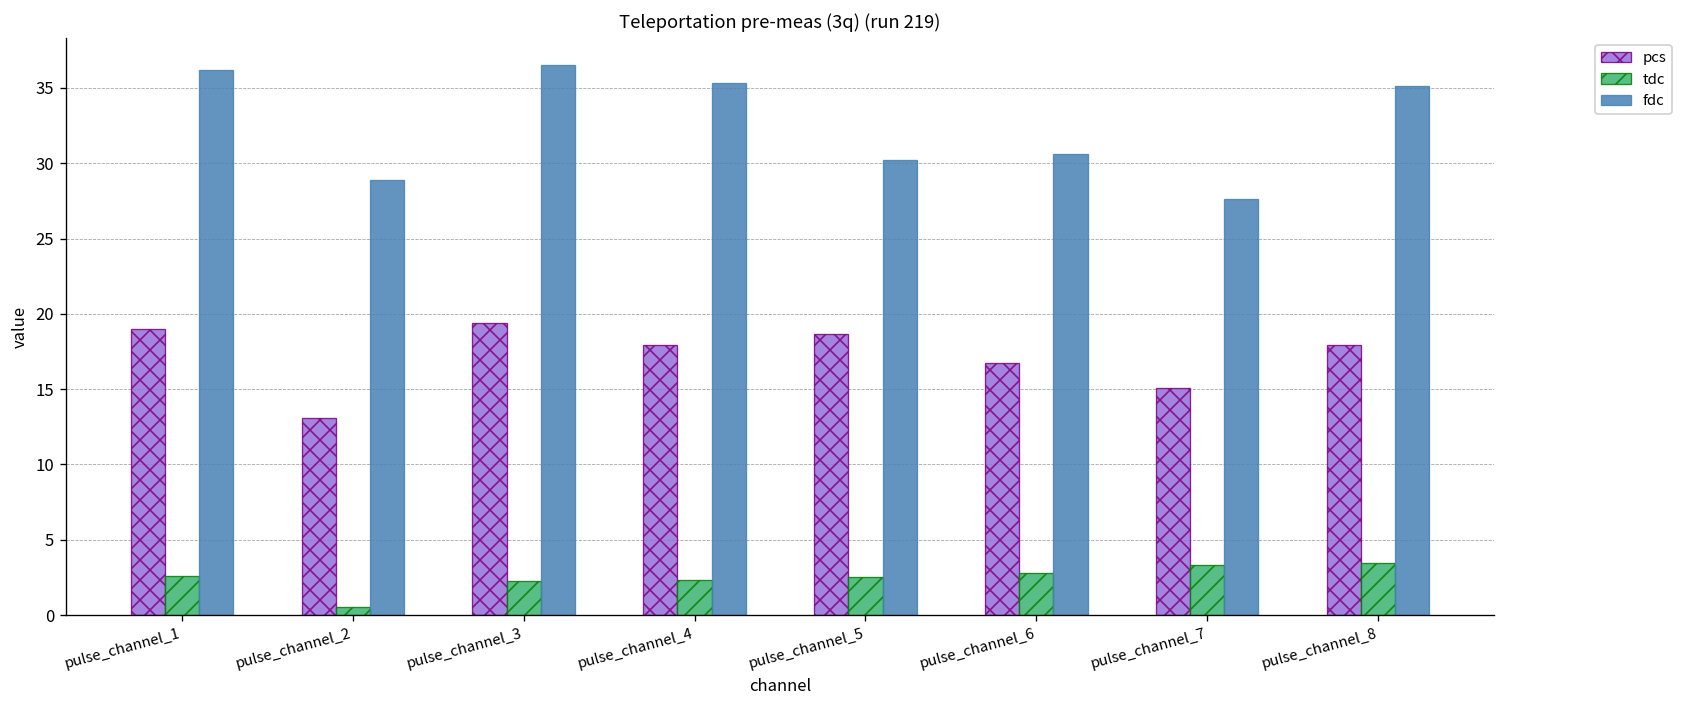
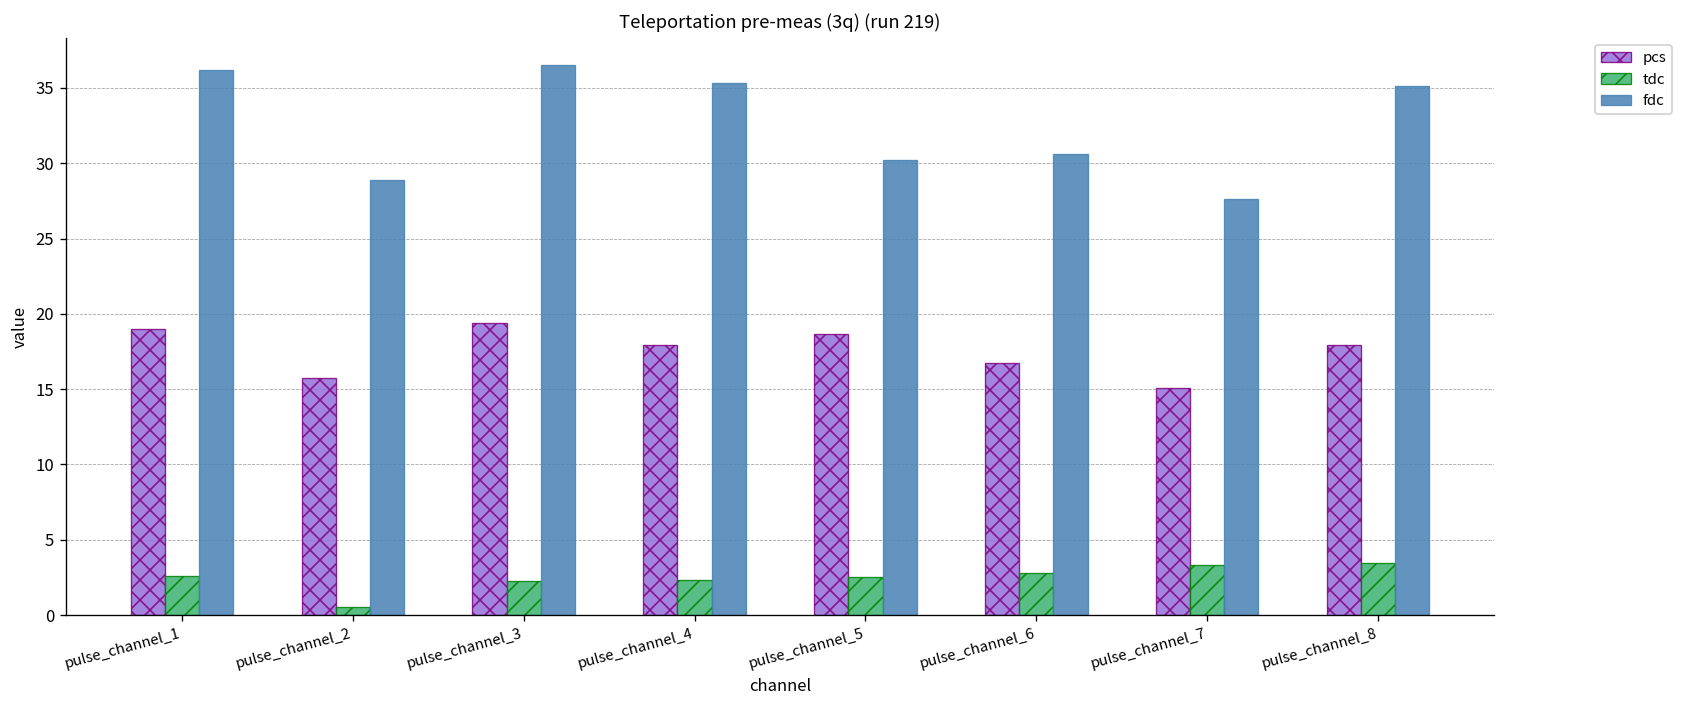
  {
    "pcs": {
      "pulse_channel_1": 19.0,
-     "pulse_channel_2": 13.1,
+     "pulse_channel_2": 15.7,
      "pulse_channel_3": 19.4,
      "pulse_channel_4": 18.0,
      "pulse_channel_5": 18.7,
      "pulse_channel_6": 16.7,
      "pulse_channel_7": 15.1,
      "pulse_channel_8": 17.9
    },
    "tdc": {
      "pulse_channel_1": 2.6,
      "pulse_channel_2": 0.6,
      "pulse_channel_3": 2.2,
      "pulse_channel_4": 2.3,
      "pulse_channel_5": 2.5,
      "pulse_channel_6": 2.8,
      "pulse_channel_7": 3.3,
      "pulse_channel_8": 3.5
    },
    "fdc": {
      "pulse_channel_1": 36.2,
      "pulse_channel_2": 28.9,
      "pulse_channel_3": 36.5,
      "pulse_channel_4": 35.4,
      "pulse_channel_5": 30.2,
      "pulse_channel_6": 30.6,
      "pulse_channel_7": 27.7,
      "pulse_channel_8": 35.1
    }
  }
